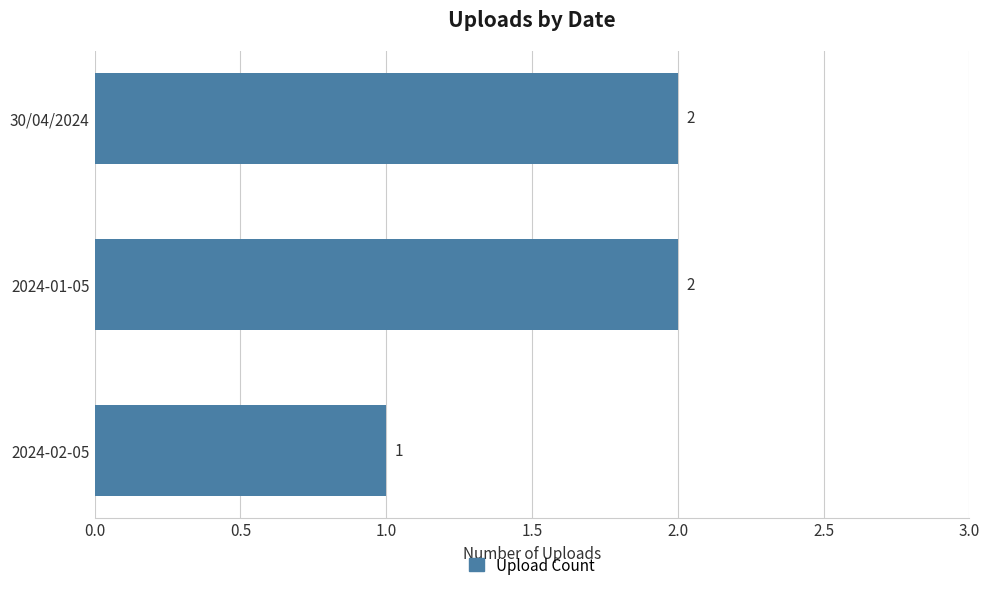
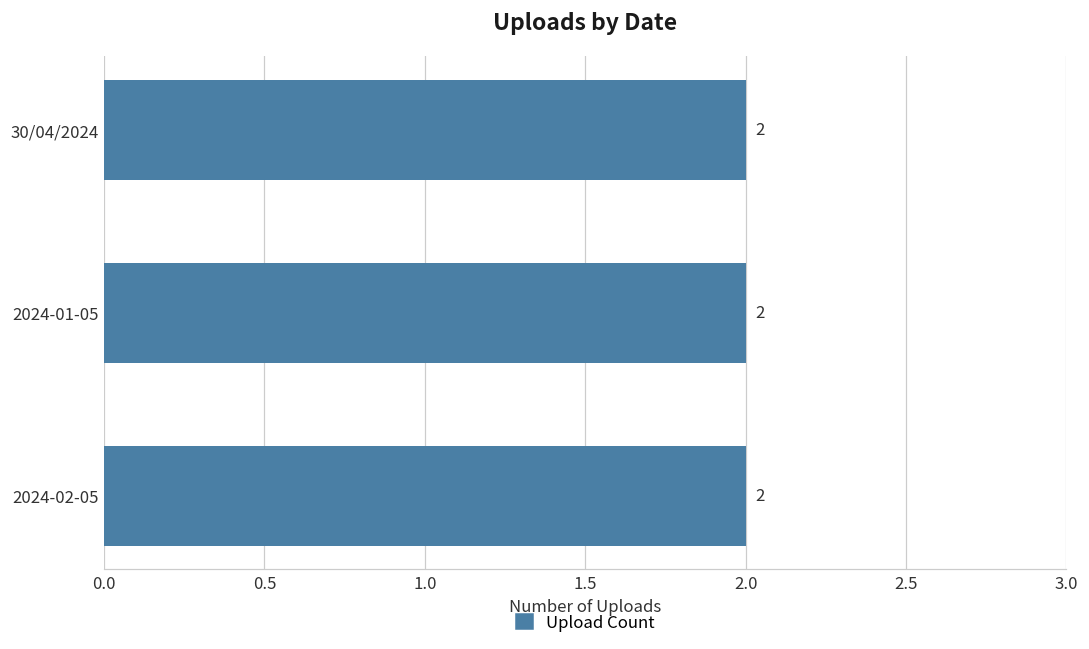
  {
    "30/04/2024": 2,
    "2024-01-05": 2,
-   "2024-02-05": 1
+   "2024-02-05": 2
  }
